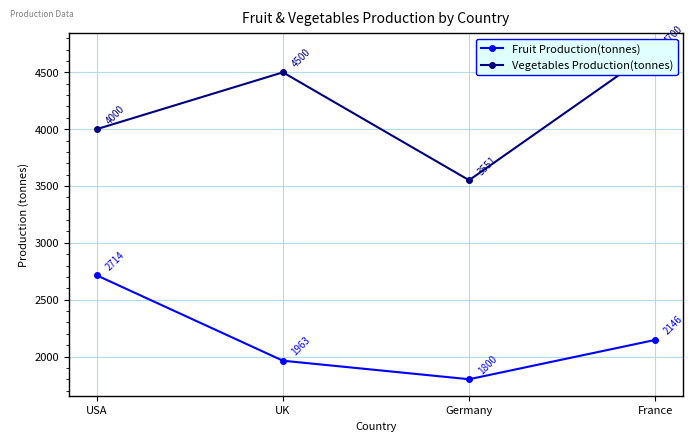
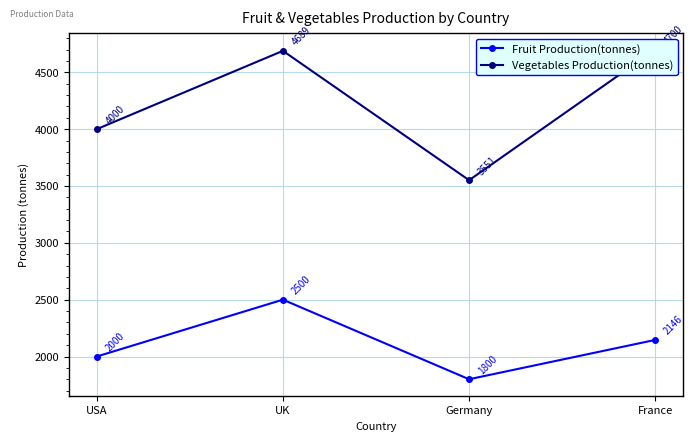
  {
    "Fruit Production(tonnes)": {
-     "USA": 2714,
-     "UK": 1963,
+     "USA": 2000,
+     "UK": 2500,
      "Germany": 1800,
      "France": 2146
    },
    "Vegetables Production(tonnes)": {
      "USA": 4000,
-     "UK": 4500,
+     "UK": 4689,
      "Germany": 3551
    }
  }
